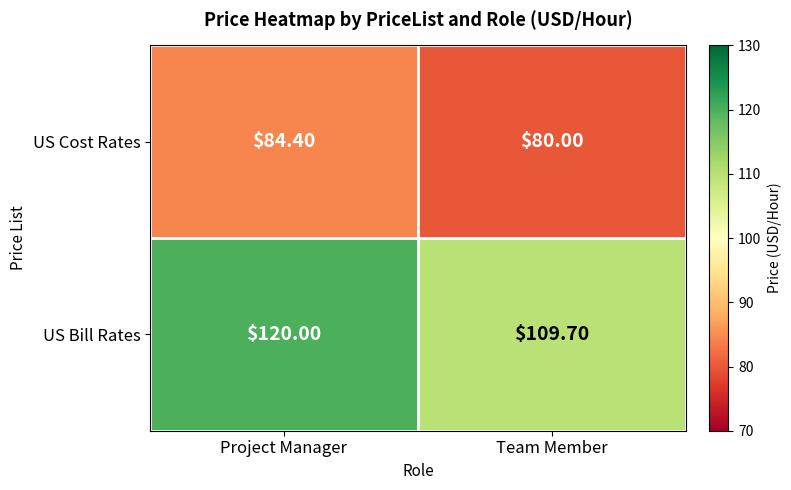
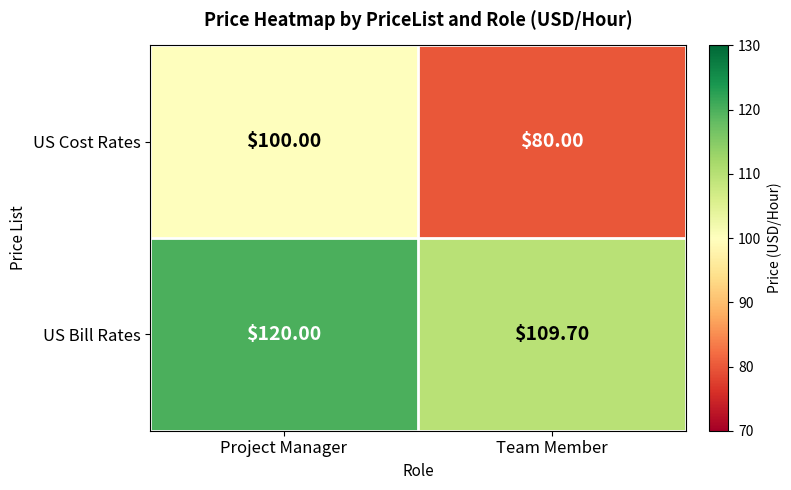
  {
    "US Cost Rates": {
-     "Project Manager": "$84.40",
+     "Project Manager": "$100.00",
      "Team Member": "$80.00"
    },
    "US Bill Rates": {
      "Project Manager": "$120.00",
      "Team Member": "$109.70"
    }
  }
